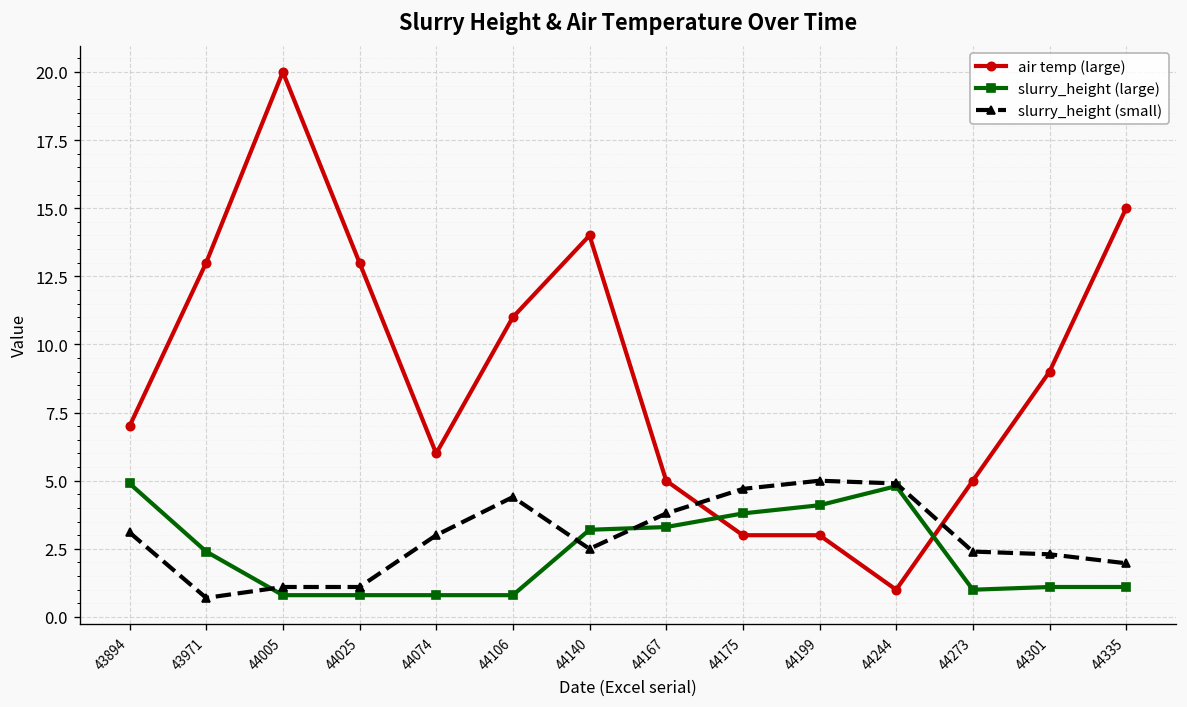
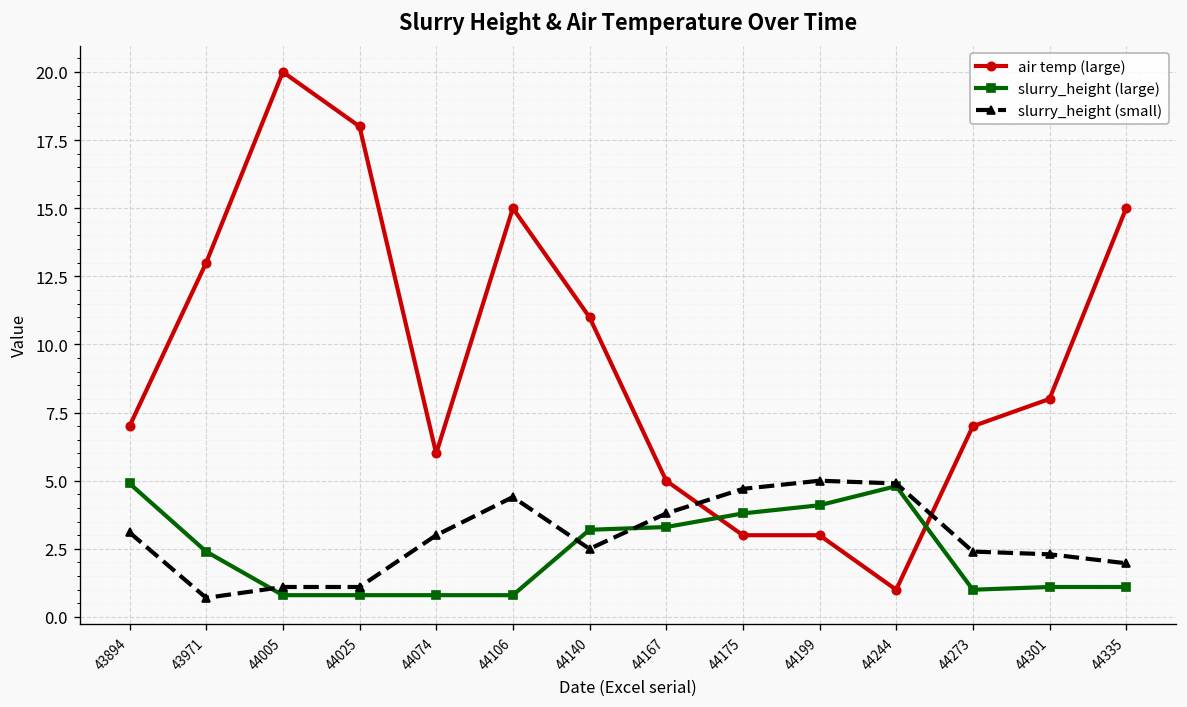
  {
    "air temp (large)": {
      "43894": 7,
      "43971": 13,
      "44005": 20,
-     "44025": 13,
+     "44025": 18,
      "44074": 6,
-     "44106": 11,
-     "44140": 14,
+     "44106": 15,
+     "44140": 11,
      "44167": 5,
      "44175": 3,
      "44199": 3,
      "44244": 1,
-     "44273": 5,
-     "44301": 9,
+     "44273": 7,
+     "44301": 8,
      "44335": 15
    },
    "slurry_height (large)": {
      "43894": 5,
      "43971": 2.4,
      "44005": 0.8,
      "44025": 0.8,
      "44074": 0.8,
      "44106": 0.8,
      "44140": 3.2,
      "44167": 3.3,
      "44175": 3.8,
      "44199": 4,
      "44273": 1,
      "44301": 1,
      "44335": 1
    },
    "slurry_height (small)": {
      "43894": 3,
      "43971": 0.7,
      "44005": 1,
      "44025": 1,
      "44074": 3,
      "44106": 4.4,
      "44140": 2.5,
      "44167": 3.8,
      "44175": 4.7,
      "44199": 5,
      "44273": 2.4,
      "44301": 2.3,
      "44335": 2
    }
  }
